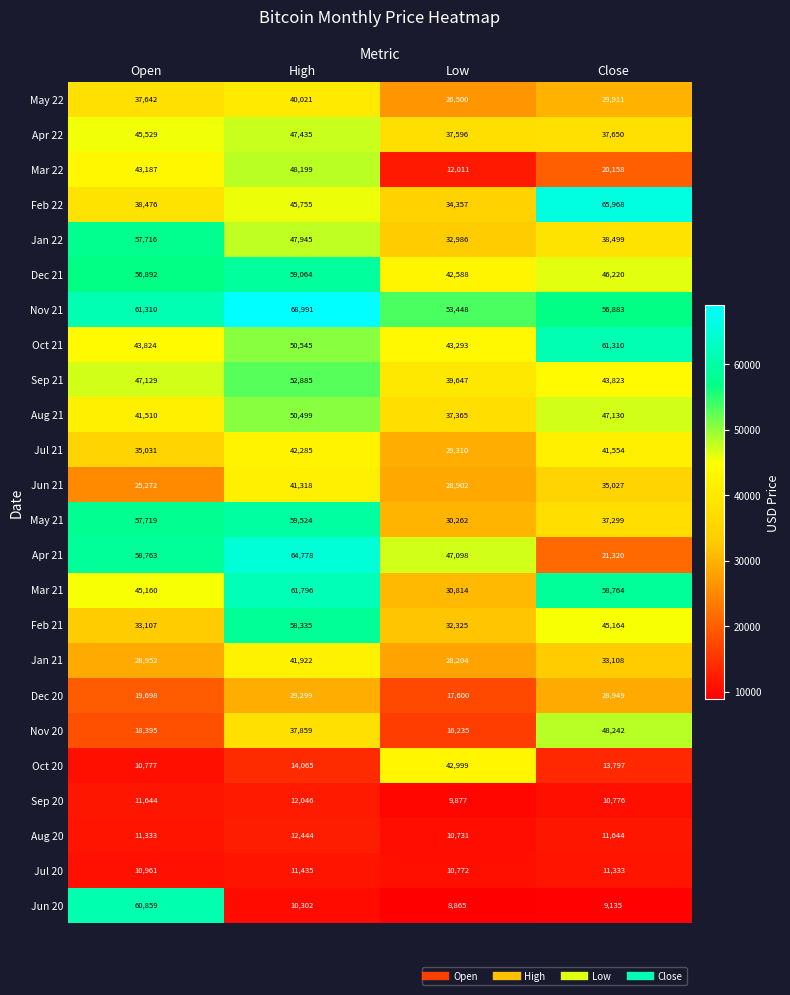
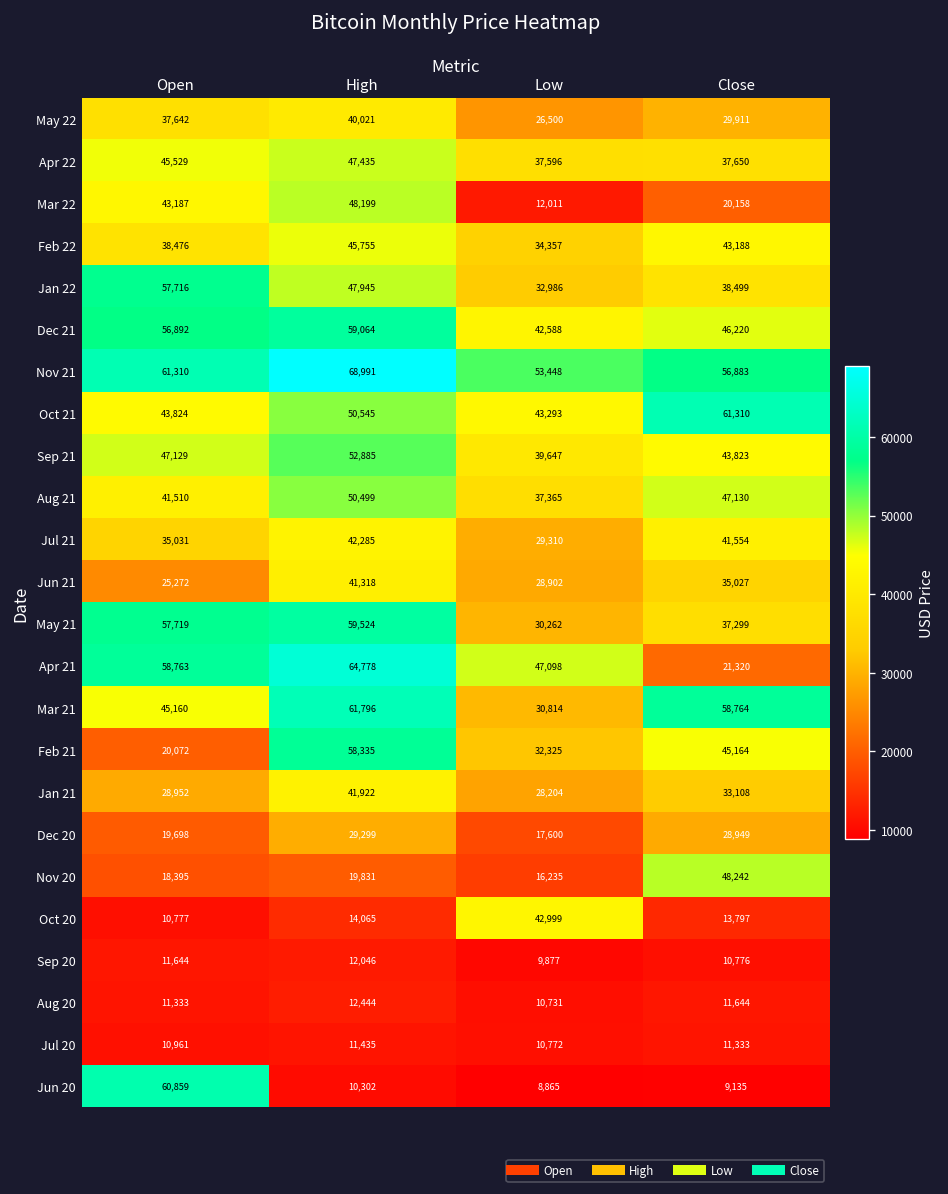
  {
    "May 22": {
      "Open": "37,642",
      "High": "40,021",
      "Low": "26,500",
      "Close": "29,911"
    },
    "Apr 22": {
      "Open": "45,529",
      "High": "47,435",
      "Low": "37,596",
      "Close": "37,650"
    },
    "Mar 22": {
      "Open": "43,187",
      "High": "48,199",
      "Low": "12,011",
      "Close": "20,158"
    },
    "Feb 22": {
      "Open": "38,476",
      "High": "45,755",
      "Low": "34,357",
-     "Close": "65,968"
+     "Close": "43,188"
    },
    "Jan 22": {
      "Open": "57,716",
      "High": "47,945",
      "Low": "32,986",
      "Close": "38,499"
    },
    "Dec 21": {
      "Open": "56,892",
      "High": "59,064",
      "Low": "42,588",
      "Close": "46,220"
    },
    "Nov 21": {
      "Open": "61,310",
      "High": "68,991",
      "Low": "53,448",
      "Close": "56,883"
    },
    "Oct 21": {
      "Open": "43,824",
      "High": "50,545",
      "Low": "43,293",
      "Close": "61,310"
    },
    "Sep 21": {
      "Open": "47,129",
      "High": "52,885",
      "Low": "39,647",
      "Close": "43,823"
    },
    "Aug 21": {
      "Open": "41,510",
      "High": "50,499",
      "Low": "37,365",
      "Close": "47,130"
    },
    "Jul 21": {
      "Open": "35,031",
      "High": "42,285",
      "Low": "29,310",
      "Close": "41,554"
    },
    "Jun 21": {
      "Open": "25,272",
      "High": "41,318",
      "Low": "28,902",
      "Close": "35,027"
    },
    "May 21": {
      "Open": "57,719",
      "High": "59,524",
      "Low": "30,262",
      "Close": "37,299"
    },
    "Apr 21": {
      "Open": "58,763",
      "High": "64,778",
      "Low": "47,098",
      "Close": "21,320"
    },
    "Mar 21": {
      "Open": "45,160",
      "High": "61,796",
      "Low": "30,814",
      "Close": "58,764"
    },
    "Feb 21": {
-     "Open": "33,107",
+     "Open": "20,072",
      "High": "58,335",
      "Low": "32,325",
      "Close": "45,164"
    },
    "Jan 21": {
      "Open": "28,952",
      "High": "41,922",
      "Low": "28,204",
      "Close": "33,108"
    },
    "Dec 20": {
      "Open": "19,698",
      "High": "29,299",
      "Low": "17,600",
      "Close": "28,949"
    },
    "Nov 20": {
      "Open": "18,395",
-     "High": "37,859",
+     "High": "19,831",
      "Low": "16,235",
      "Close": "48,242"
    },
    "Oct 20": {
      "Open": "10,777",
      "High": "14,065",
      "Low": "42,999",
      "Close": "13,797"
    },
    "Sep 20": {
      "Open": "11,644",
      "High": "12,046",
      "Low": "9,877",
      "Close": "10,776"
    },
    "Aug 20": {
      "Open": "11,333",
      "High": "12,444",
      "Low": "10,731",
      "Close": "11,644"
    },
    "Jul 20": {
      "Open": "10,961",
      "High": "11,435",
      "Low": "10,772",
      "Close": "11,333"
    },
    "Jun 20": {
      "Open": "60,859",
      "High": "10,302",
      "Low": "8,865",
      "Close": "9,135"
    }
  }
